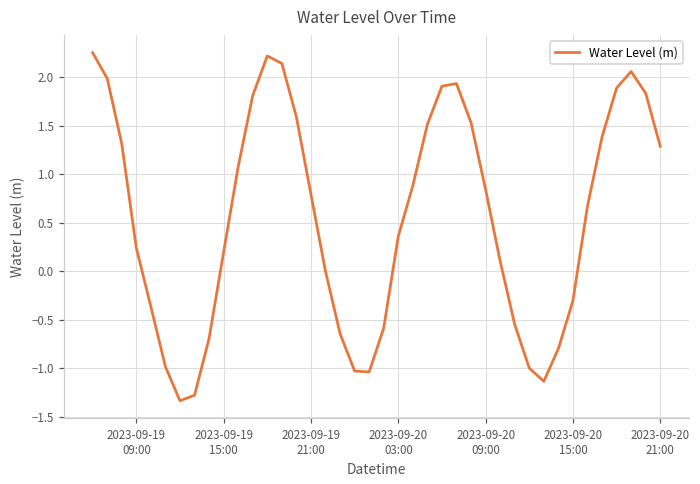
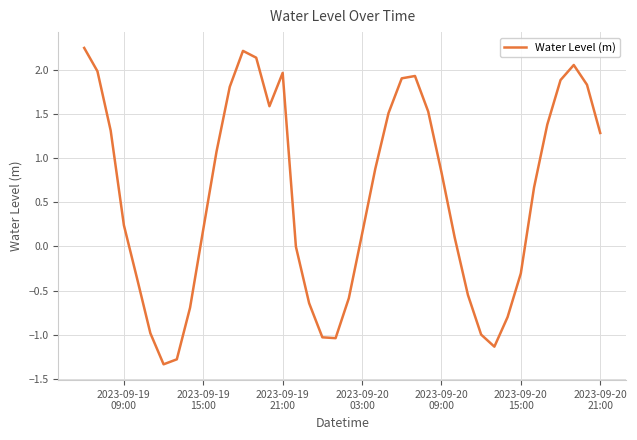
  {
    "2023-09-19 09:00": 0.2,
    "2023-09-19 15:00": 0.2,
-   "2023-09-19 21:00": 0.8,
-   "2023-09-20 03:00": 0.4,
+   "2023-09-19 21:00": 2.0,
+   "2023-09-20 03:00": 0.1,
    "2023-09-20 09:00": 0.8,
    "2023-09-20 15:00": -0.3,
    "2023-09-20 21:00": 1.3
  }
